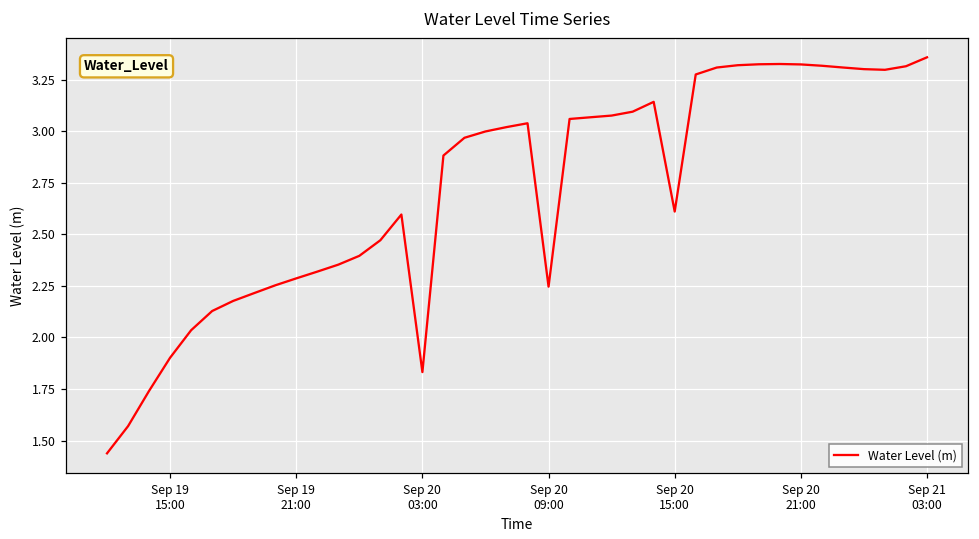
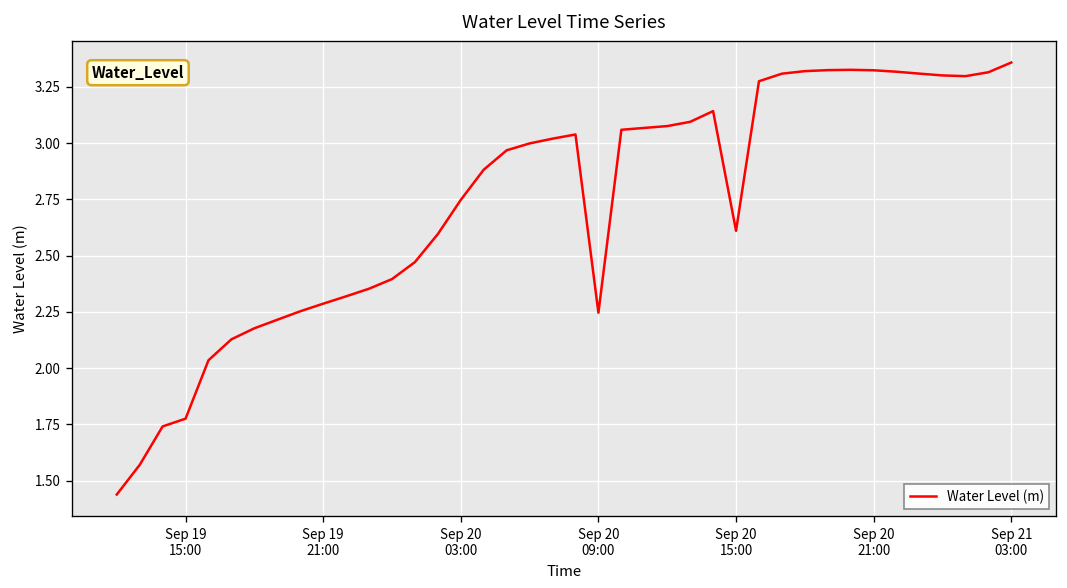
  {
-   "Sep 19 15:00": 1.90,
+   "Sep 19 15:00": 1.78,
    "Sep 19 21:00": 2.29,
-   "Sep 20 03:00": 1.83,
+   "Sep 20 03:00": 2.75,
    "Sep 20 09:00": 2.25,
    "Sep 20 15:00": 2.61,
    "Sep 20 21:00": 3.32,
    "Sep 21 03:00": 3.36
  }
